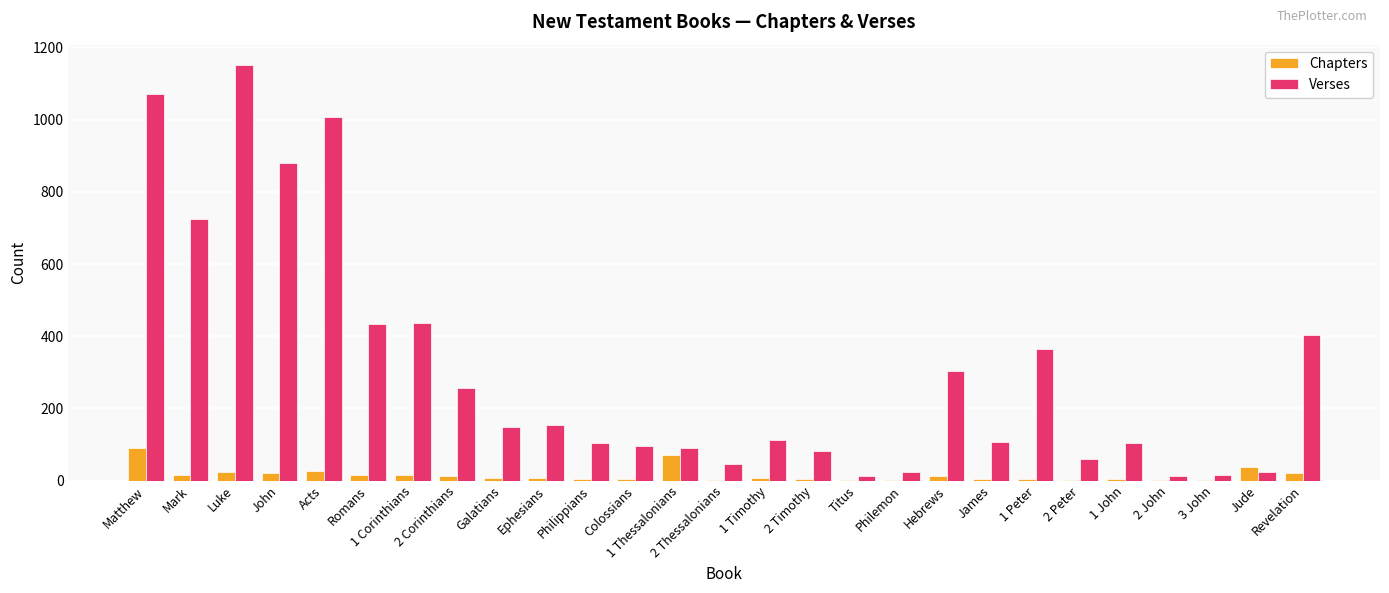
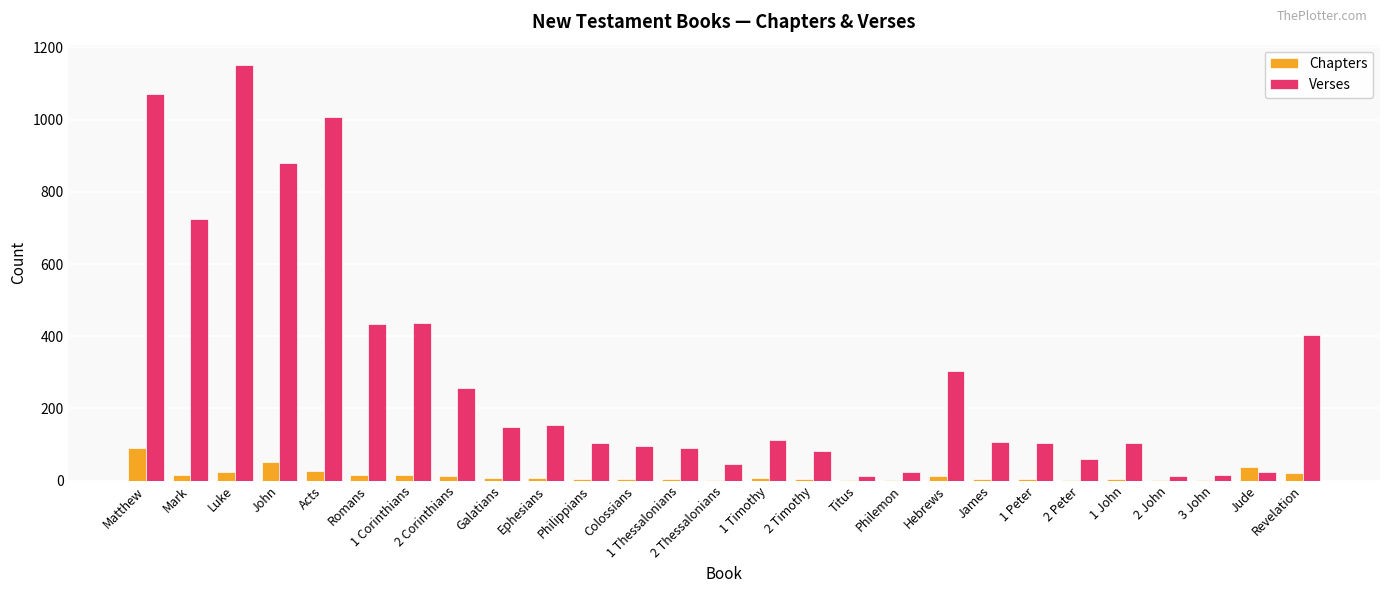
  {
    "Chapters": {
      "Matthew": 90,
      "Mark": 20,
      "Luke": 20,
-     "John": 20,
+     "John": 50,
      "Acts": 30,
      "Romans": 20,
      "1 Corinthians": 20,
      "2 Corinthians": 10,
-     "1 Thessalonians": 70,
+     "1 Thessalonians": 10,
      "Hebrews": 10,
      "Jude": 40,
      "Revelation": 20
    },
    "Verses": {
      "Matthew": 1070,
      "Mark": 730,
      "Luke": 1150,
      "John": 880,
      "Acts": 1010,
      "Romans": 430,
      "1 Corinthians": 440,
      "2 Corinthians": 260,
      "Galatians": 150,
      "Ephesians": 160,
      "Philippians": 100,
      "Colossians": 100,
      "1 Thessalonians": 90,
      "2 Thessalonians": 50,
      "1 Timothy": 110,
      "2 Timothy": 80,
      "Titus": 10,
      "Philemon": 30,
      "Hebrews": 300,
      "James": 110,
-     "1 Peter": 370,
+     "1 Peter": 110,
      "2 Peter": 60,
      "1 John": 110,
      "2 John": 10,
      "3 John": 20,
      "Jude": 30,
      "Revelation": 400
    }
  }
